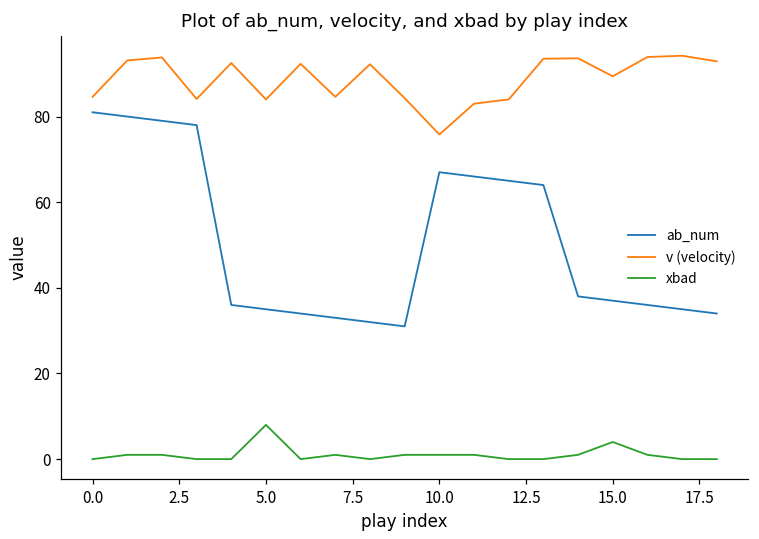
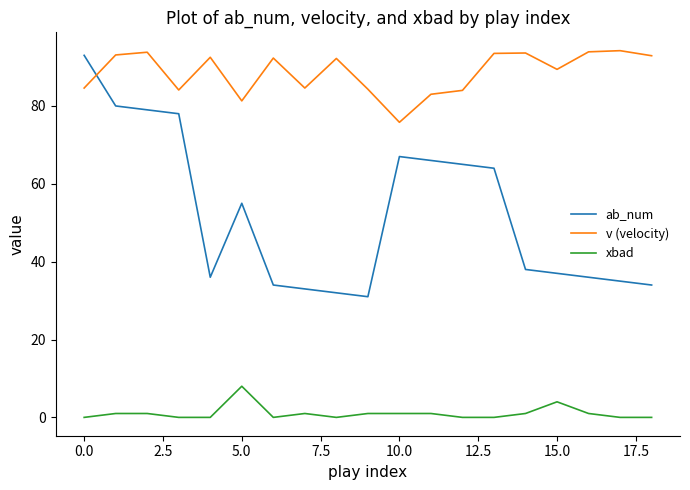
  {
    "ab_num": {
-     "0.0": 81,
-     "5.0": 35,
+     "0.0": 93,
+     "5.0": 55,
      "10.0": 67,
      "15.0": 37
    },
    "v (velocity)": {
      "0.0": 85,
-     "5.0": 84,
+     "5.0": 81,
      "10.0": 76,
      "15.0": 89
    },
    "xbad": {
      "0.0": 0,
      "5.0": 8,
      "10.0": 1,
      "15.0": 4
    }
  }
